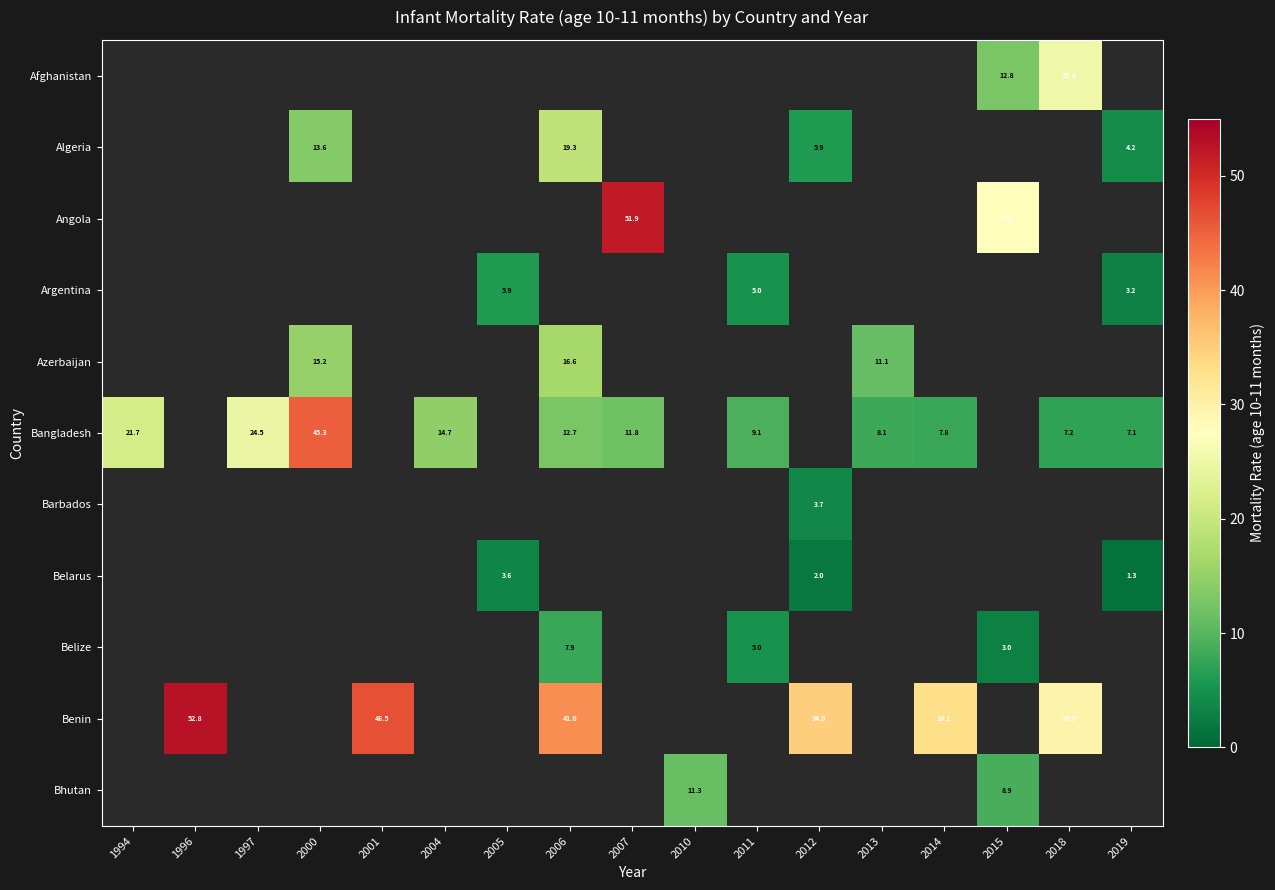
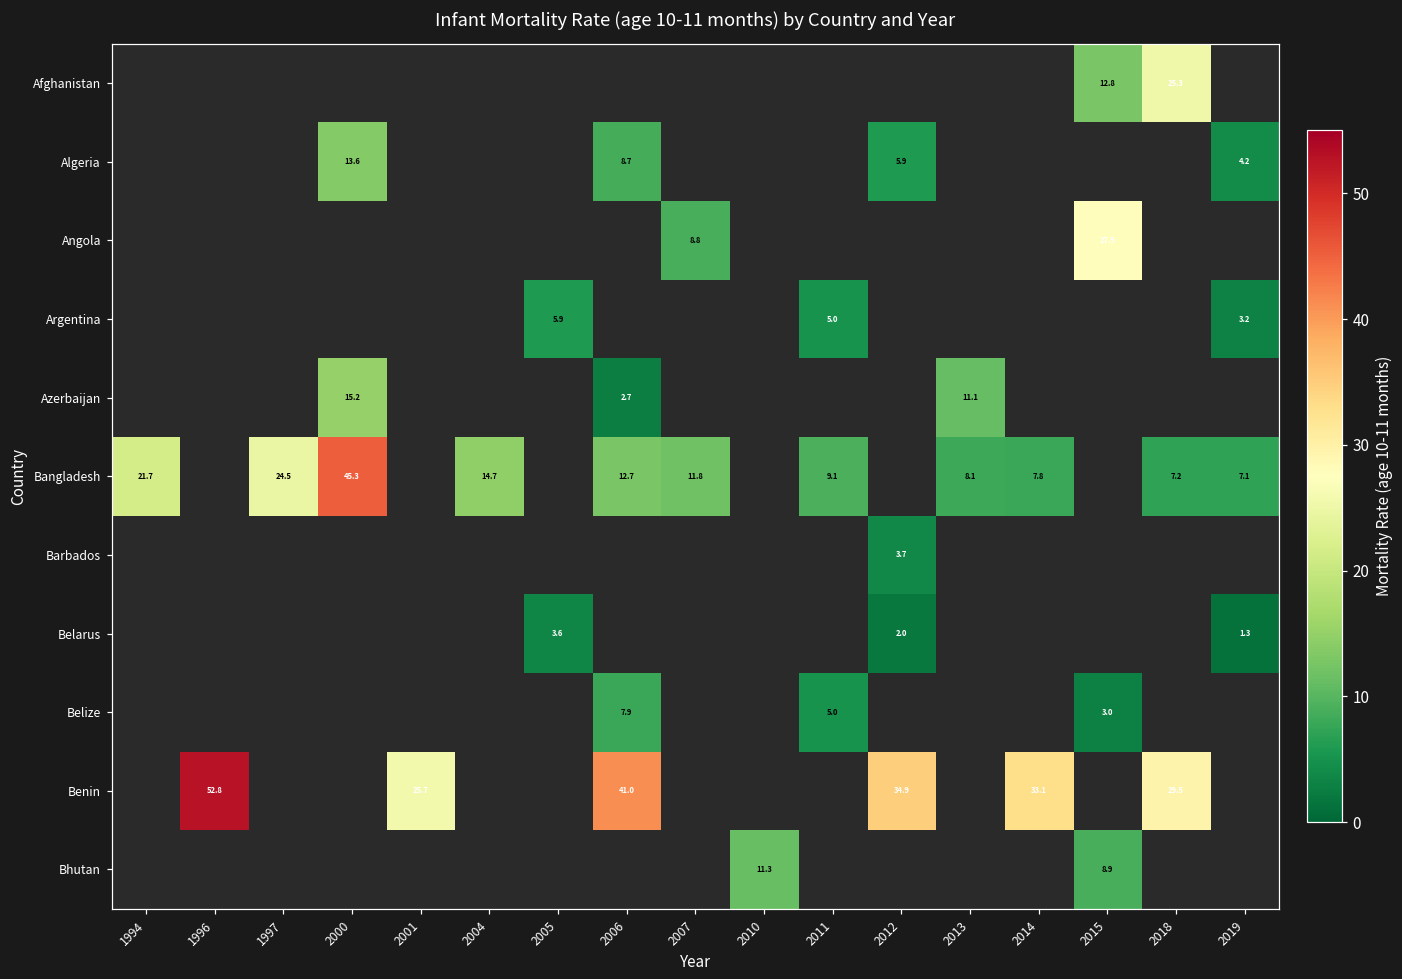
  {
    "Afghanistan": {
      "2015": 12.8,
      "2018": 25.3
    },
    "Algeria": {
      "2000": 13.6,
-     "2006": 19.3,
+     "2006": 8.7,
      "2012": 5.9,
      "2019": 4.2
    },
    "Angola": {
-     "2007": 51.9,
+     "2007": 8.8,
      "2015": 27.9
    },
    "Argentina": {
      "2005": 5.9,
      "2011": 5.0,
      "2019": 3.2
    },
    "Azerbaijan": {
      "2000": 15.2,
-     "2006": 16.6,
+     "2006": 2.7,
      "2013": 11.1
    },
    "Bangladesh": {
      "1994": 21.7,
      "1997": 24.5,
      "2000": 45.3,
      "2004": 14.7,
      "2006": 12.7,
      "2007": 11.8,
      "2011": 9.1,
      "2013": 8.1,
      "2014": 7.8,
      "2018": 7.2,
      "2019": 7.1
    },
    "Barbados": {
      "2012": 3.7
    },
    "Belarus": {
      "2005": 3.6,
      "2012": 2.0,
      "2019": 1.3
    },
    "Belize": {
      "2006": 7.9,
      "2011": 5.0,
      "2015": 3.0
    },
    "Benin": {
      "1996": 52.8,
-     "2001": 46.5,
+     "2001": 25.7,
      "2006": 41.0,
      "2012": 34.9,
      "2014": 33.1,
      "2018": 29.5
    },
    "Bhutan": {
      "2010": 11.3,
      "2015": 8.9
    }
  }
